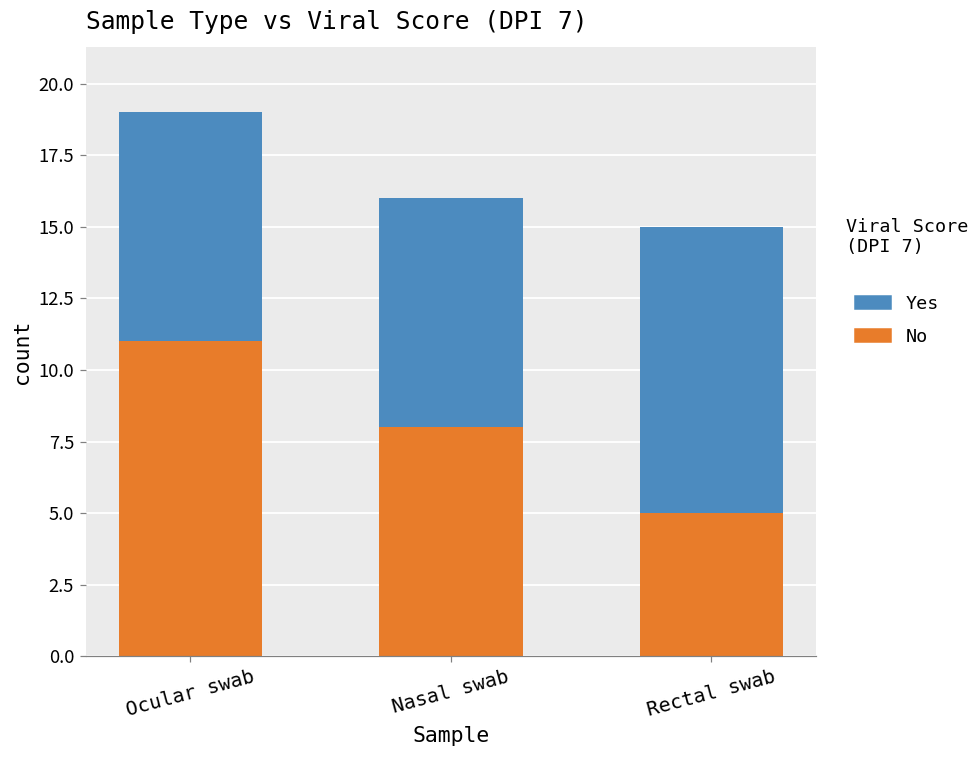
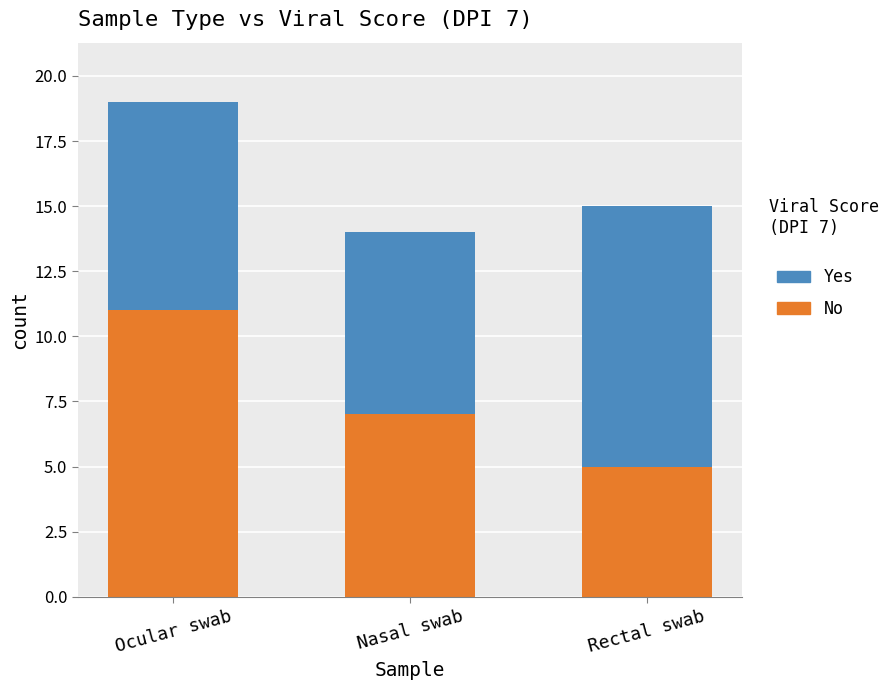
  {
    "No": {
      "Ocular swab": 11,
-     "Nasal swab": 8,
+     "Nasal swab": 7,
      "Rectal swab": 5
    },
    "Yes": {
      "Ocular swab": 8,
-     "Nasal swab": 8,
+     "Nasal swab": 7,
      "Rectal swab": 10
    }
  }
